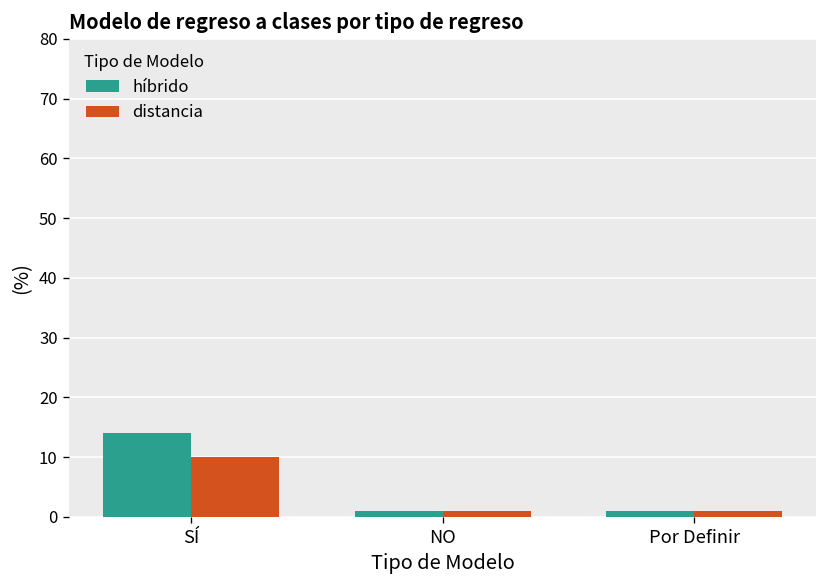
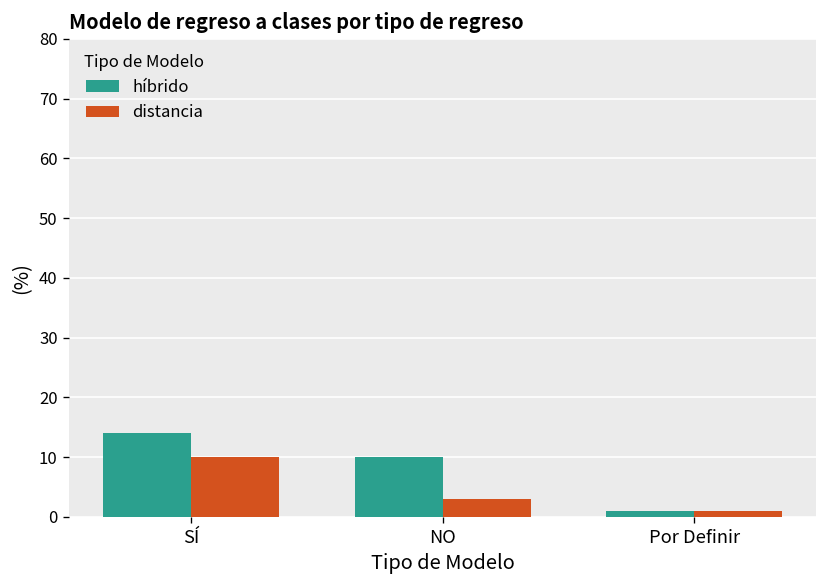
  {
    "híbrido": {
      "SÍ": 14,
-     "NO": 1,
+     "NO": 10,
      "Por Definir": 1
    },
    "distancia": {
      "SÍ": 10,
-     "NO": 1,
+     "NO": 3,
      "Por Definir": 1
    }
  }
